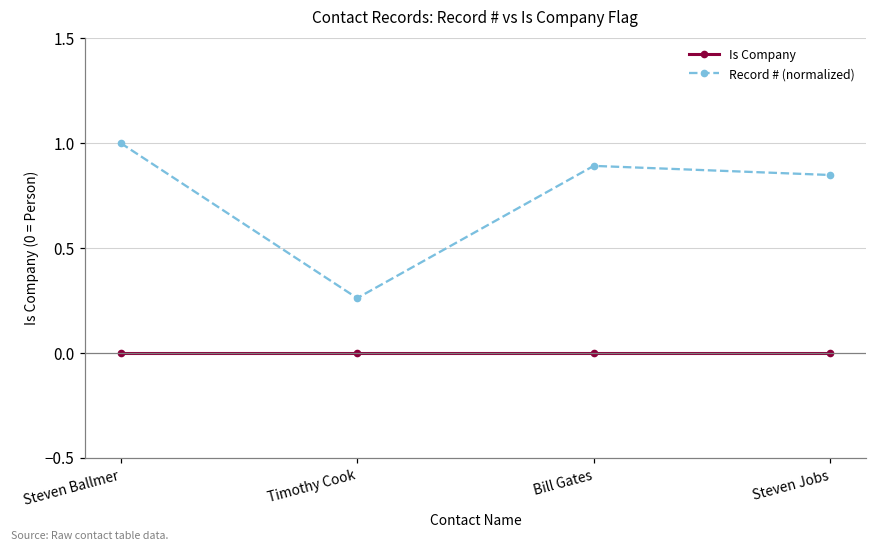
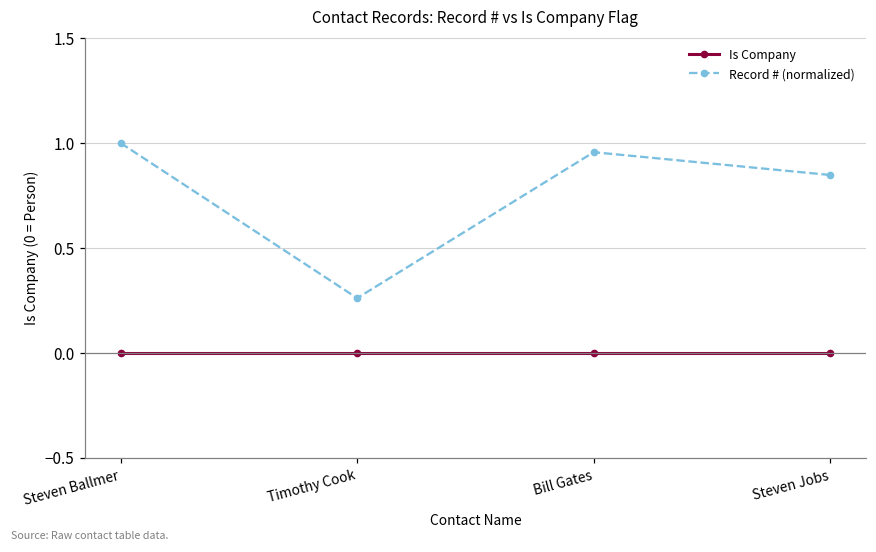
  {
    "Is Company": {
      "Steven Ballmer": 0.00,
      "Timothy Cook": 0.00,
      "Bill Gates": 0.00,
      "Steven Jobs": 0.00
    },
    "Record # (normalized)": {
      "Steven Ballmer": 1.00,
      "Timothy Cook": 0.26,
-     "Bill Gates": 0.89,
+     "Bill Gates": 0.96,
      "Steven Jobs": 0.85
    }
  }
